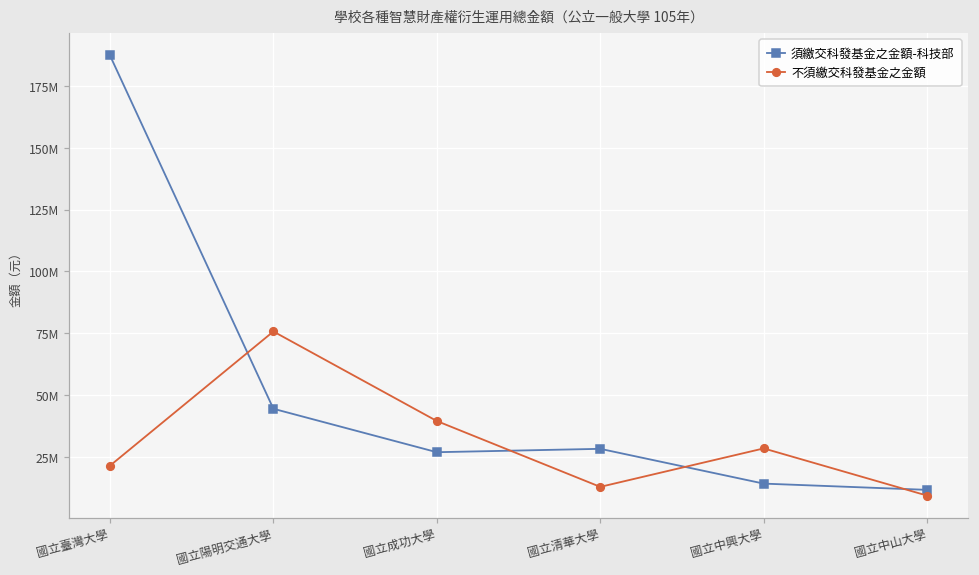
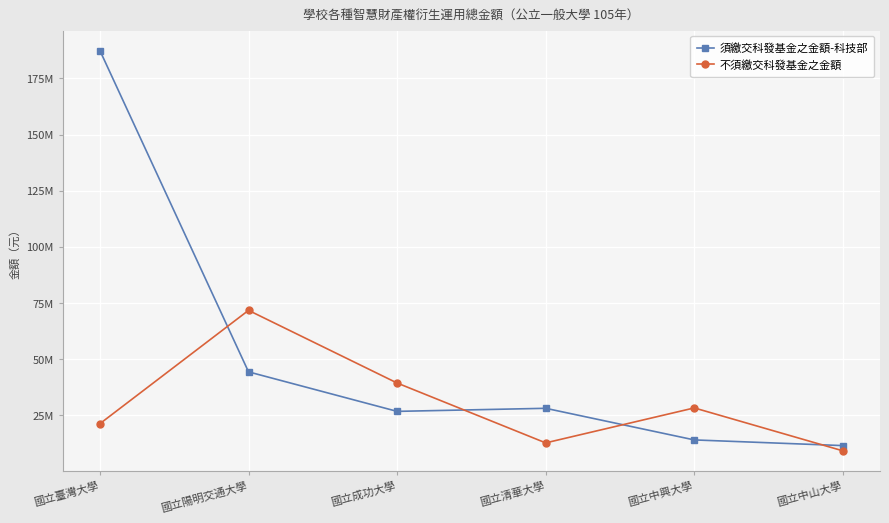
  {
    "須繳交科發基金之金額-科技部": {
      "國立臺灣大學": 187000000,
      "國立陽明交通大學": 44000000,
      "國立成功大學": 27000000,
      "國立清華大學": 28000000,
      "國立中興大學": 14000000,
      "國立中山大學": 12000000
    },
    "不須繳交科發基金之金額": {
      "國立臺灣大學": 21000000,
-     "國立陽明交通大學": 76000000,
+     "國立陽明交通大學": 72000000,
      "國立成功大學": 39000000,
      "國立清華大學": 13000000,
      "國立中興大學": 28000000,
      "國立中山大學": 9000000
    }
  }
